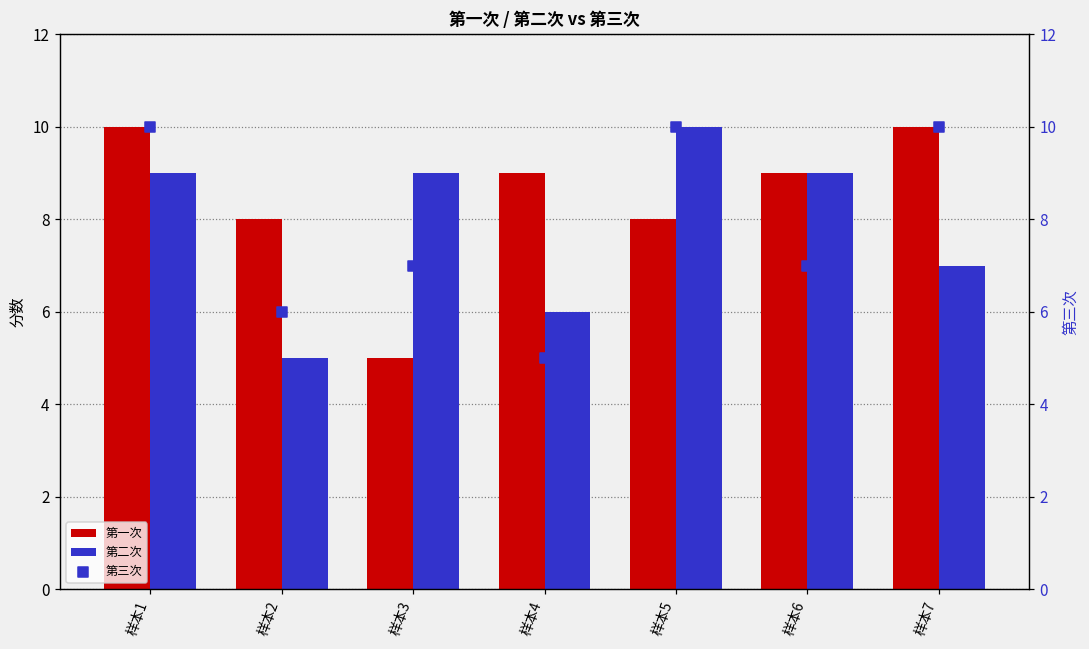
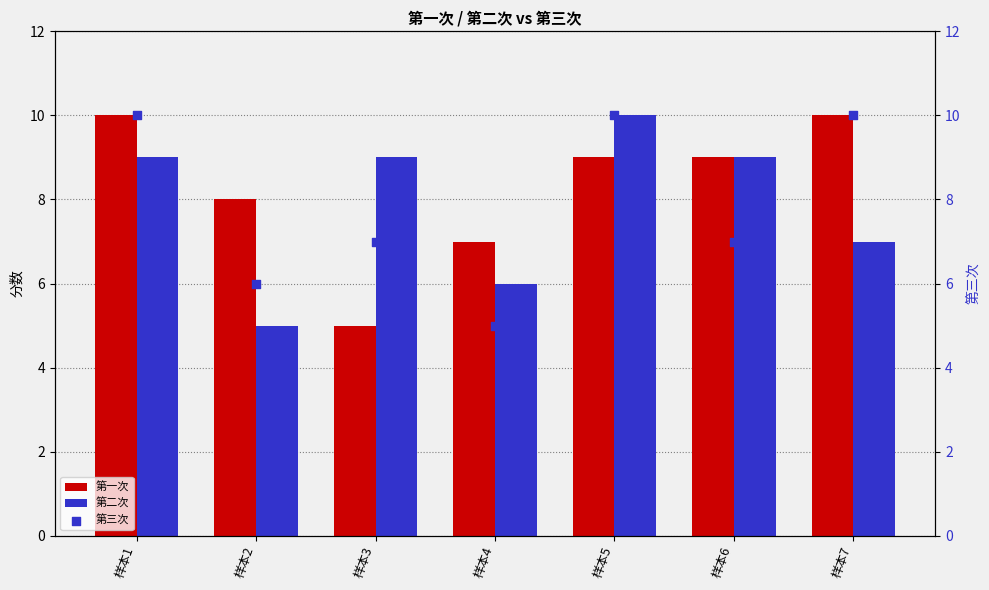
  {
    "第一次": {
      "样本1": 10,
      "样本2": 8,
      "样本3": 5,
-     "样本4": 9,
-     "样本5": 8,
+     "样本4": 7,
+     "样本5": 9,
      "样本6": 9,
      "样本7": 10
    }
  }
